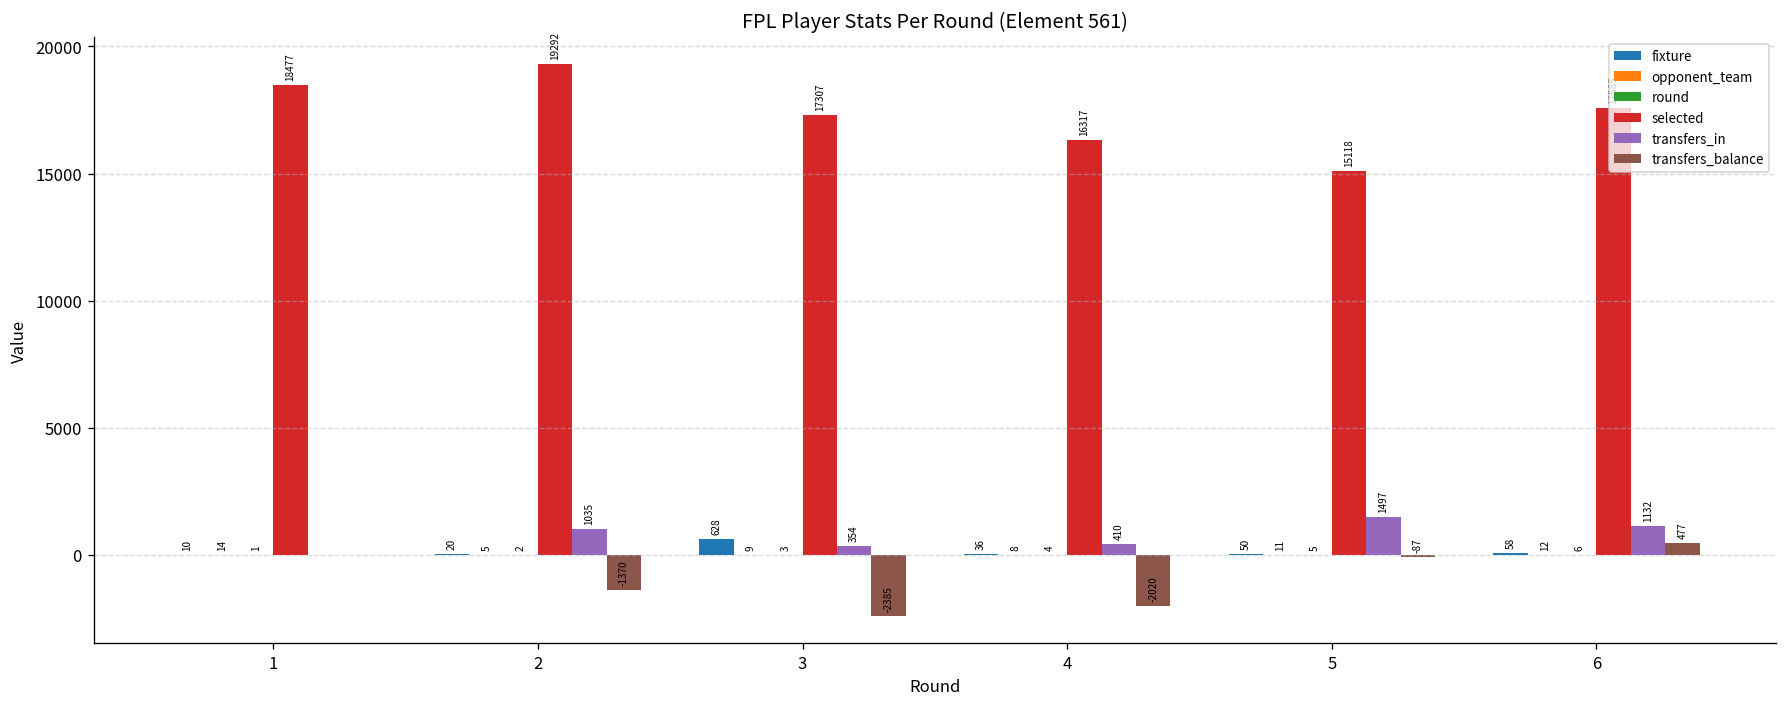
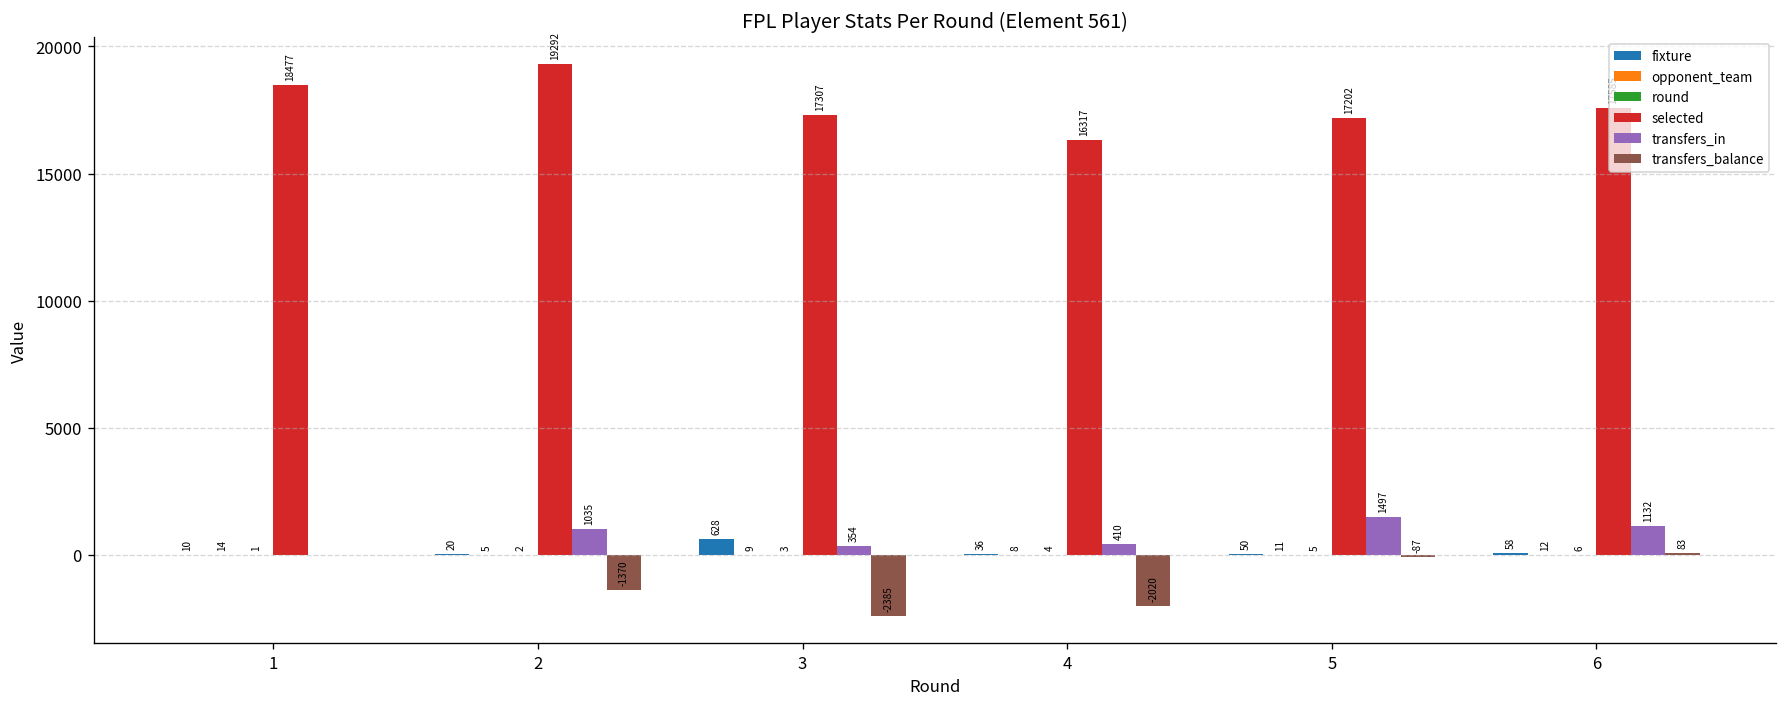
  {
    "fixture": {
      "1": 10,
      "2": 20,
      "3": 628,
      "4": 36,
      "5": 50,
      "6": 58
    },
    "opponent_team": {
      "1": 14,
      "2": 5,
      "3": 9,
      "4": 8,
      "5": 11,
      "6": 12
    },
    "round": {
      "1": 1,
      "2": 2,
      "3": 3,
      "4": 4,
      "5": 5,
      "6": 6
    },
    "selected": {
      "1": 18477,
      "2": 19292,
      "3": 17307,
      "4": 16317,
-     "5": 15118
+     "5": 17202
    },
    "transfers_in": {
      "2": 1035,
      "3": 354,
      "4": 410,
      "5": 1497,
      "6": 1132
    },
    "transfers_balance": {
      "2": -1370,
      "3": -2385,
      "4": -2020,
      "5": -87,
-     "6": 477
+     "6": 83
    }
  }
